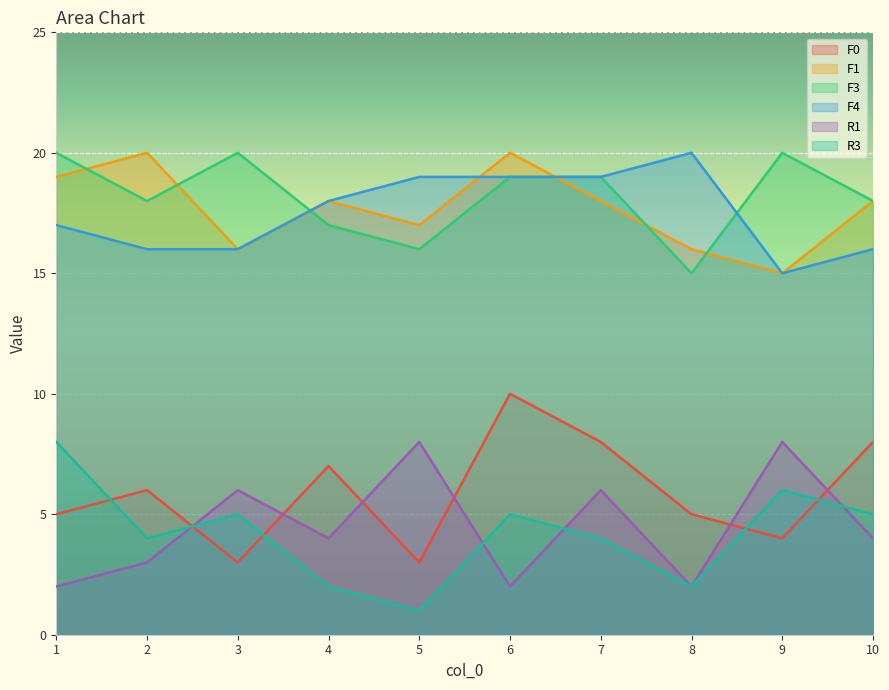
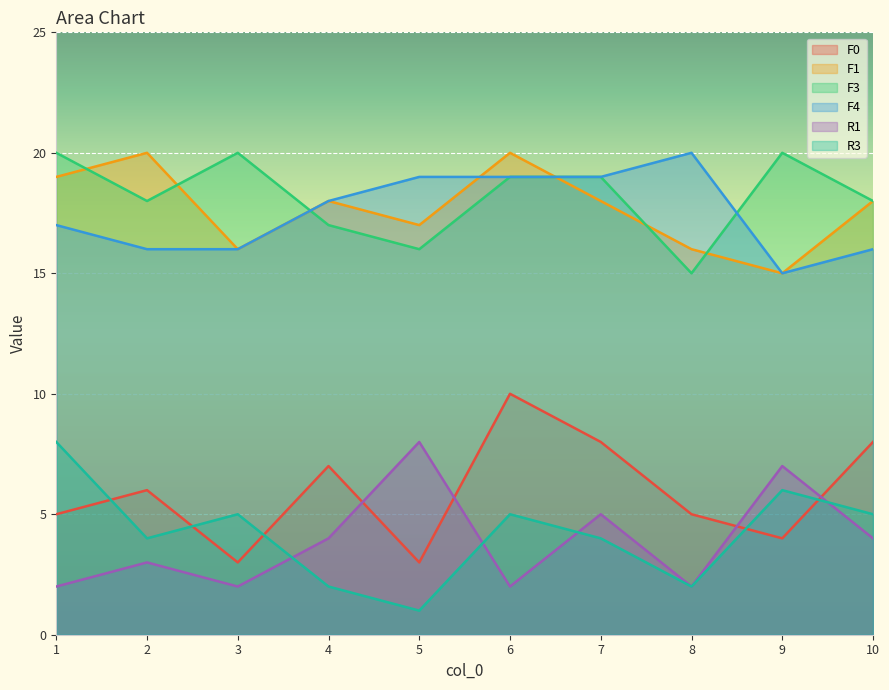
  {
    "R1": {
      "1": 2,
      "2": 3,
-     "3": 6,
+     "3": 2,
      "4": 4,
      "5": 8,
      "6": 2,
-     "7": 6,
-     "9": 8,
+     "7": 5,
+     "9": 7,
      "10": 4
    }
  }
